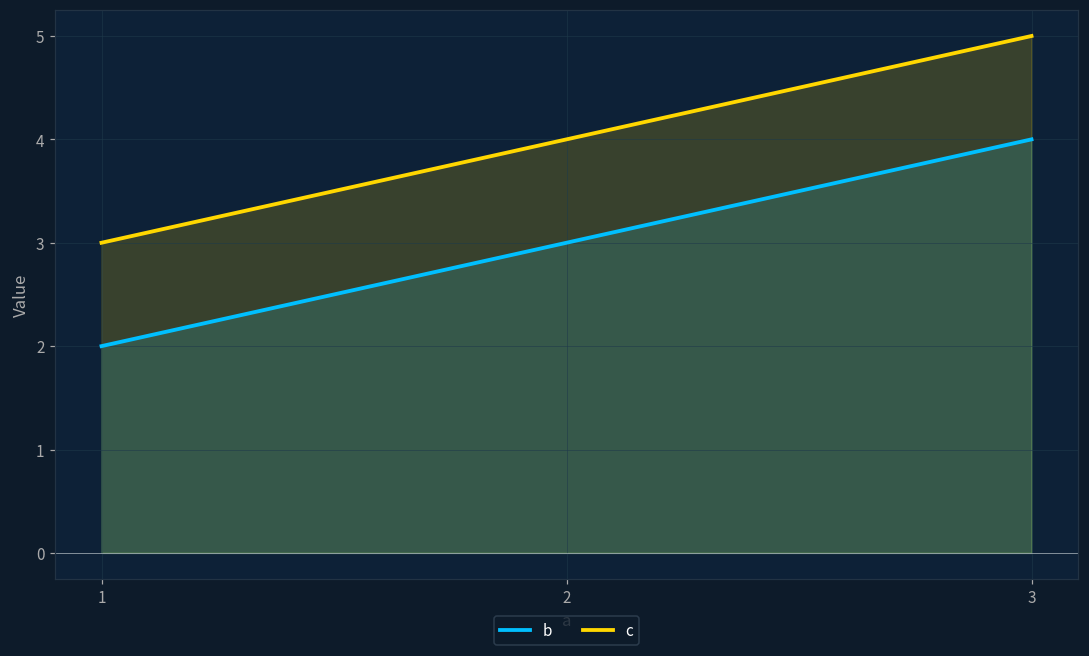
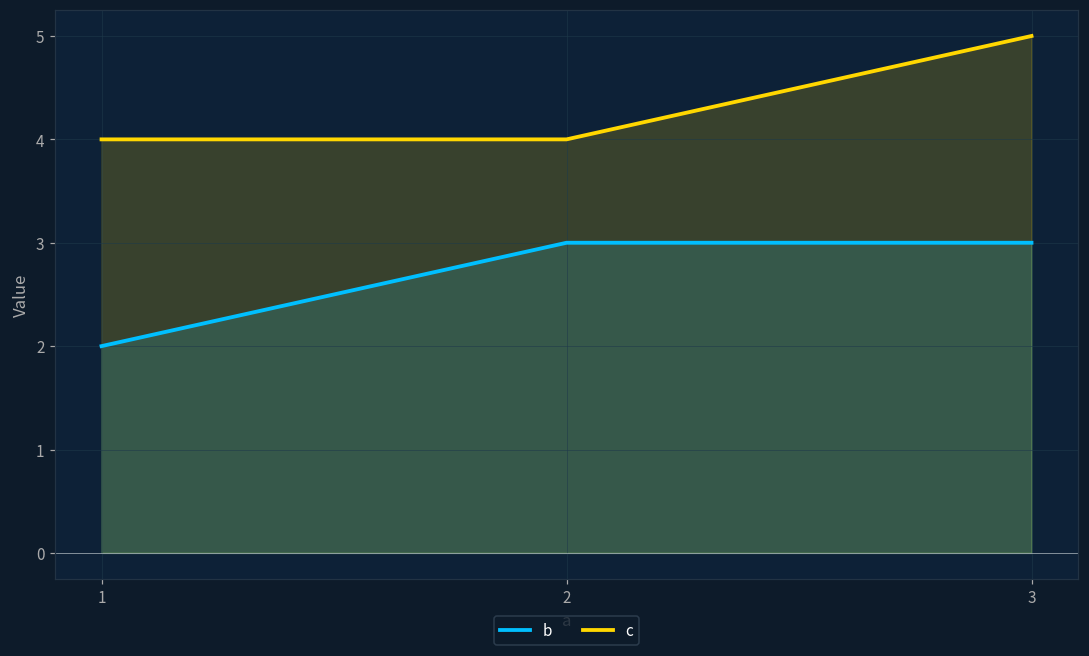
  {
    "b": {
      "1": 2,
      "2": 3,
-     "3": 4
+     "3": 3
    },
    "c": {
-     "1": 3,
+     "1": 4,
      "2": 4,
      "3": 5
    }
  }
